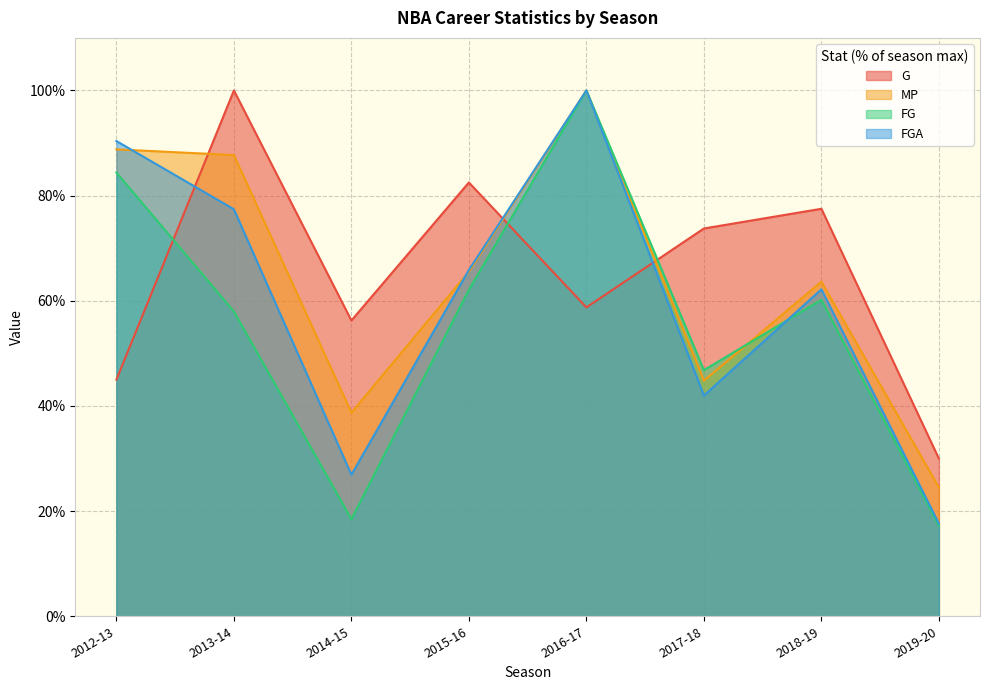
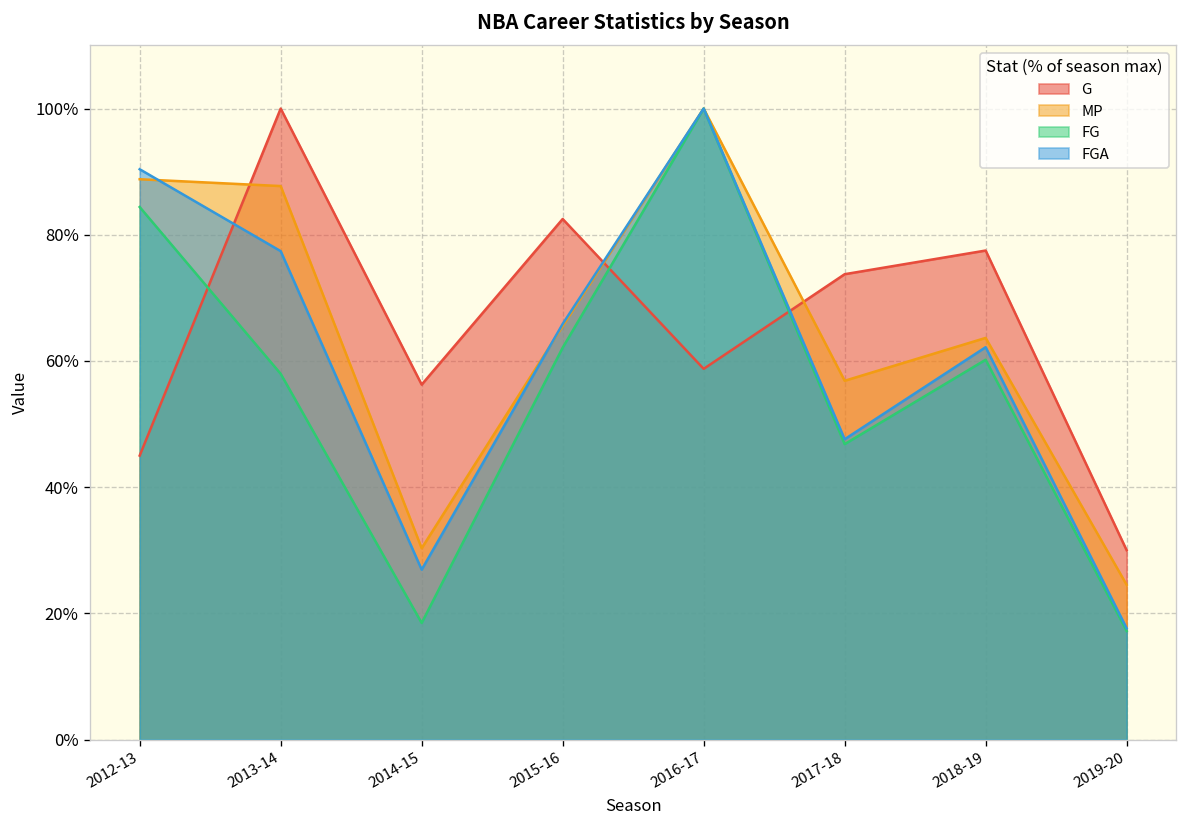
  {
    "G": {
      "2012-13": "45%",
      "2013-14": "100%",
      "2014-15": "56%",
      "2015-16": "83%",
      "2016-17": "59%",
      "2017-18": "74%",
      "2018-19": "78%",
      "2019-20": "30%"
    },
    "MP": {
      "2012-13": "89%",
      "2013-14": "88%",
-     "2014-15": "39%",
-     "2017-18": "45%",
+     "2014-15": "30%",
+     "2017-18": "57%",
      "2018-19": "64%",
      "2019-20": "25%"
    },
    "FG": {
      "2012-13": "84%",
      "2013-14": "58%",
      "2014-15": "18%",
      "2015-16": "62%",
      "2017-18": "47%",
      "2018-19": "60%"
    },
    "FGA": {
      "2012-13": "90%",
      "2013-14": "77%",
      "2014-15": "27%",
-     "2017-18": "42%",
+     "2017-18": "48%",
      "2018-19": "62%"
    }
  }
